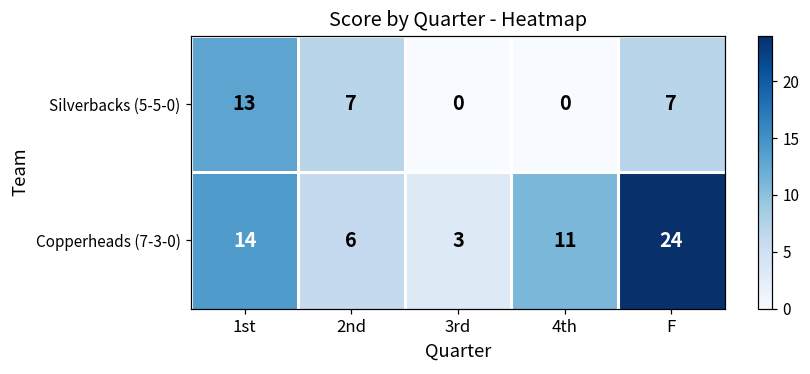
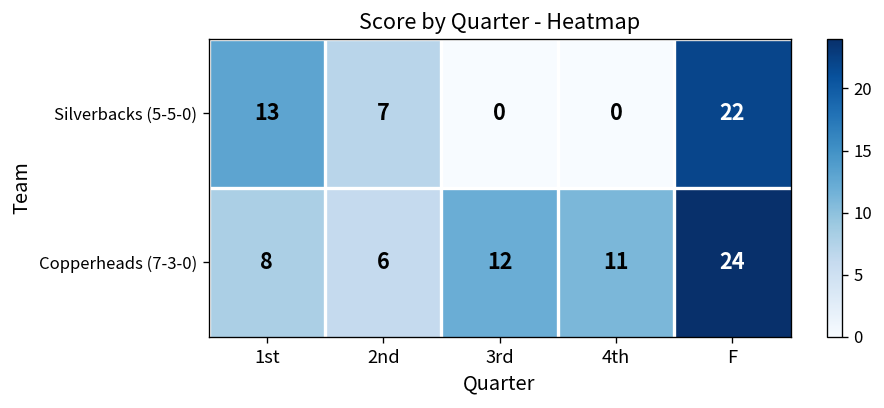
  {
    "Silverbacks (5-5-0)": {
      "1st": 13,
      "2nd": 7,
      "3rd": 0,
      "4th": 0,
-     "F": 7
+     "F": 22
    },
    "Copperheads (7-3-0)": {
-     "1st": 14,
+     "1st": 8,
      "2nd": 6,
-     "3rd": 3,
+     "3rd": 12,
      "4th": 11,
      "F": 24
    }
  }
